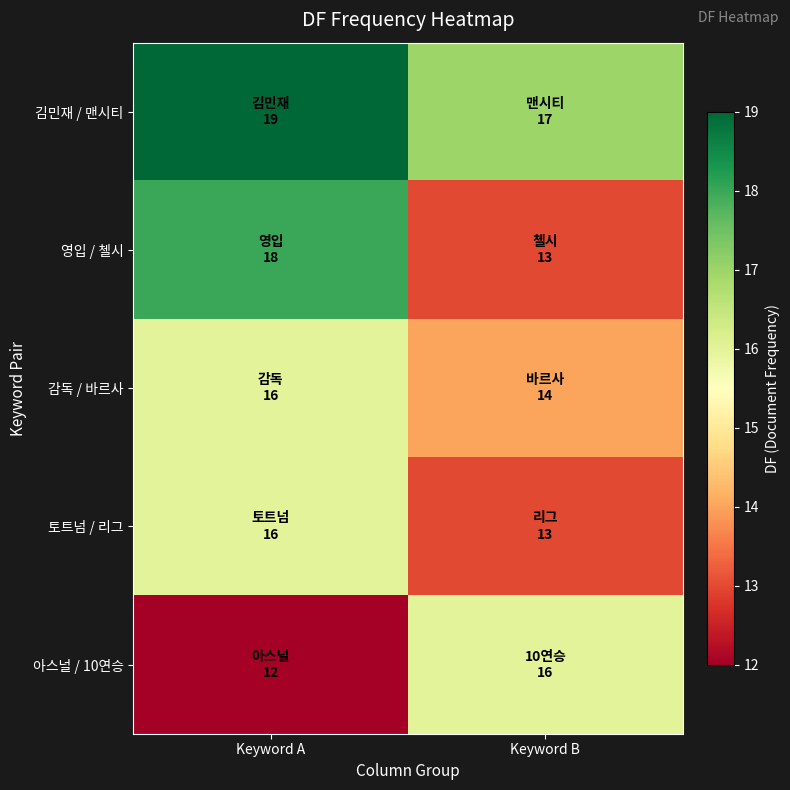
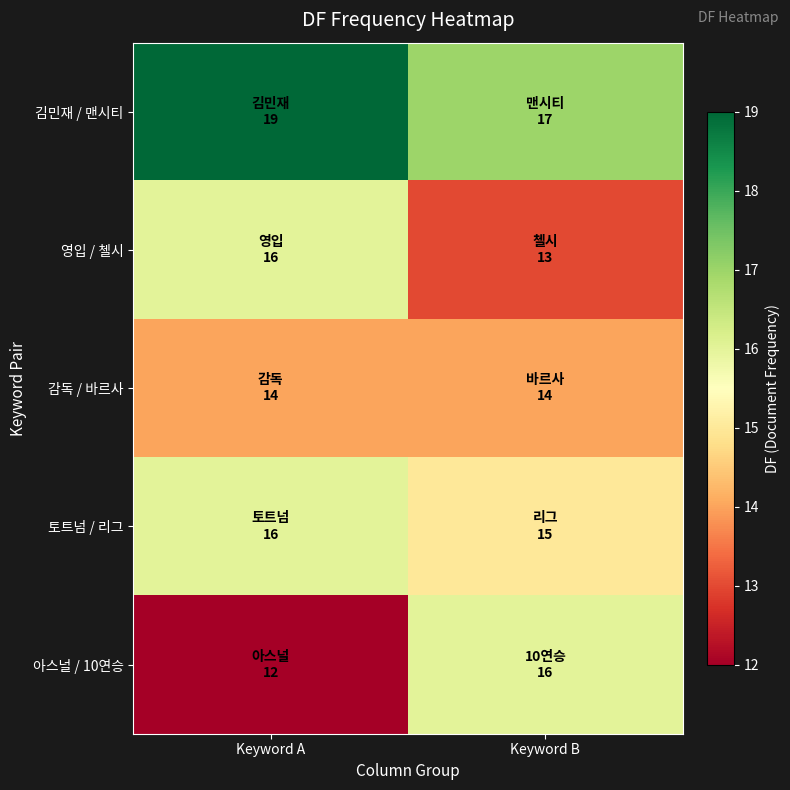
  {
    "김민재 / 맨시티": {
      "Keyword A": 19,
      "Keyword B": 17
    },
    "영입 / 첼시": {
-     "Keyword A": 18,
+     "Keyword A": 16,
      "Keyword B": 13
    },
    "감독 / 바르사": {
-     "Keyword A": 16,
+     "Keyword A": 14,
      "Keyword B": 14
    },
    "토트넘 / 리그": {
      "Keyword A": 16,
-     "Keyword B": 13
+     "Keyword B": 15
    },
    "아스널 / 10연승": {
      "Keyword A": 12
    }
  }
